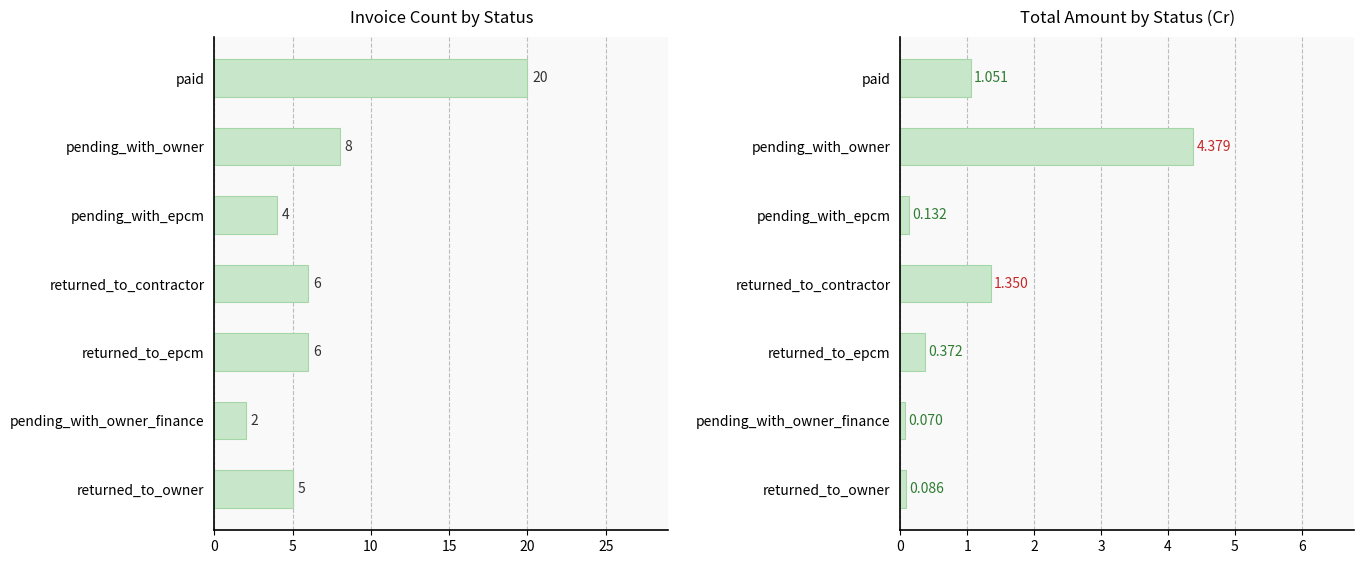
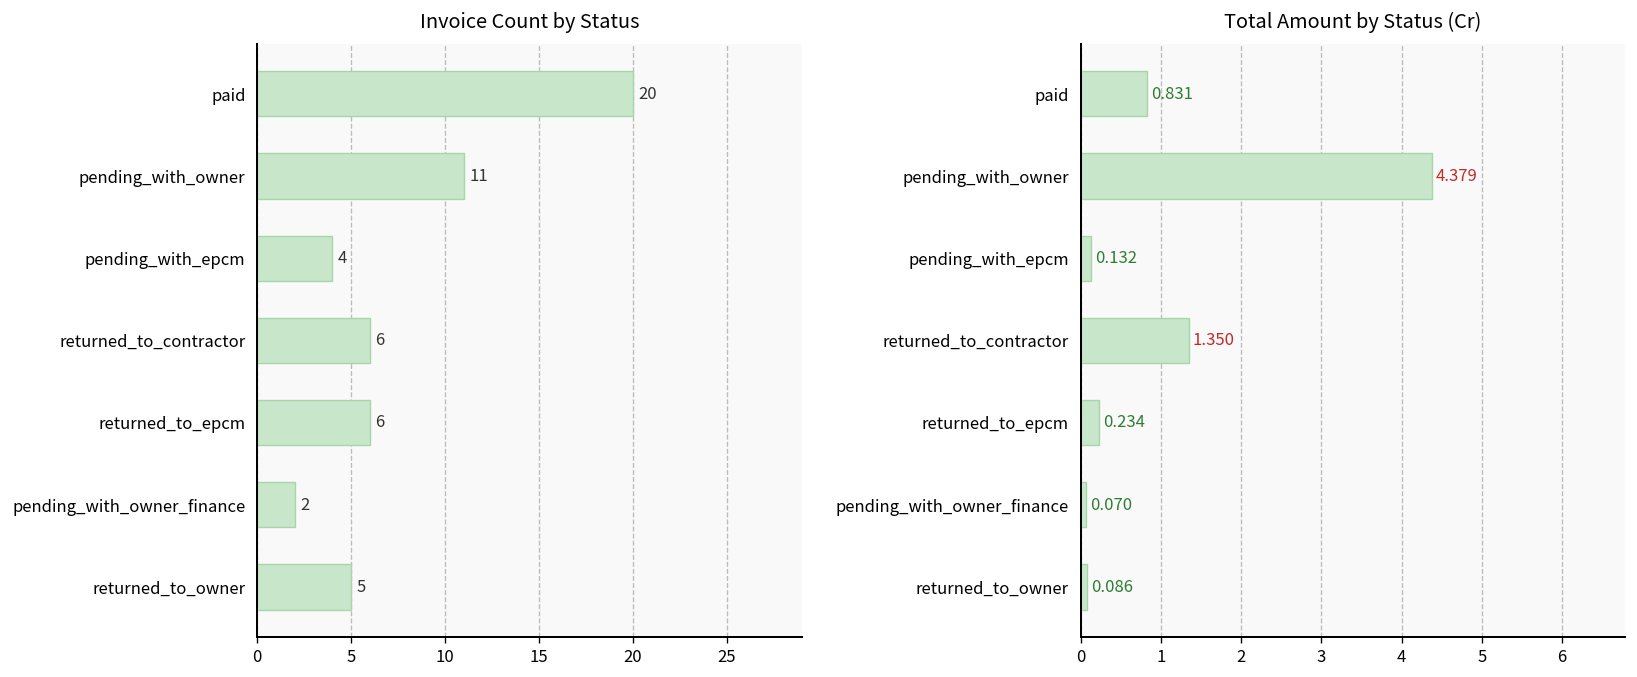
  {
    "Invoice Count by Status": {
      "paid": 20,
-     "pending_with_owner": 8,
+     "pending_with_owner": 11,
      "pending_with_epcm": 4,
      "returned_to_contractor": 6,
      "returned_to_epcm": 6,
      "pending_with_owner_finance": 2,
      "returned_to_owner": 5
    },
    "Total Amount by Status (Cr)": {
-     "paid": 1.051,
+     "paid": 0.831,
      "pending_with_owner": 4.379,
      "pending_with_epcm": 0.132,
      "returned_to_contractor": 1.350,
-     "returned_to_epcm": 0.372,
+     "returned_to_epcm": 0.234,
      "pending_with_owner_finance": 0.070,
      "returned_to_owner": 0.086
    }
  }
